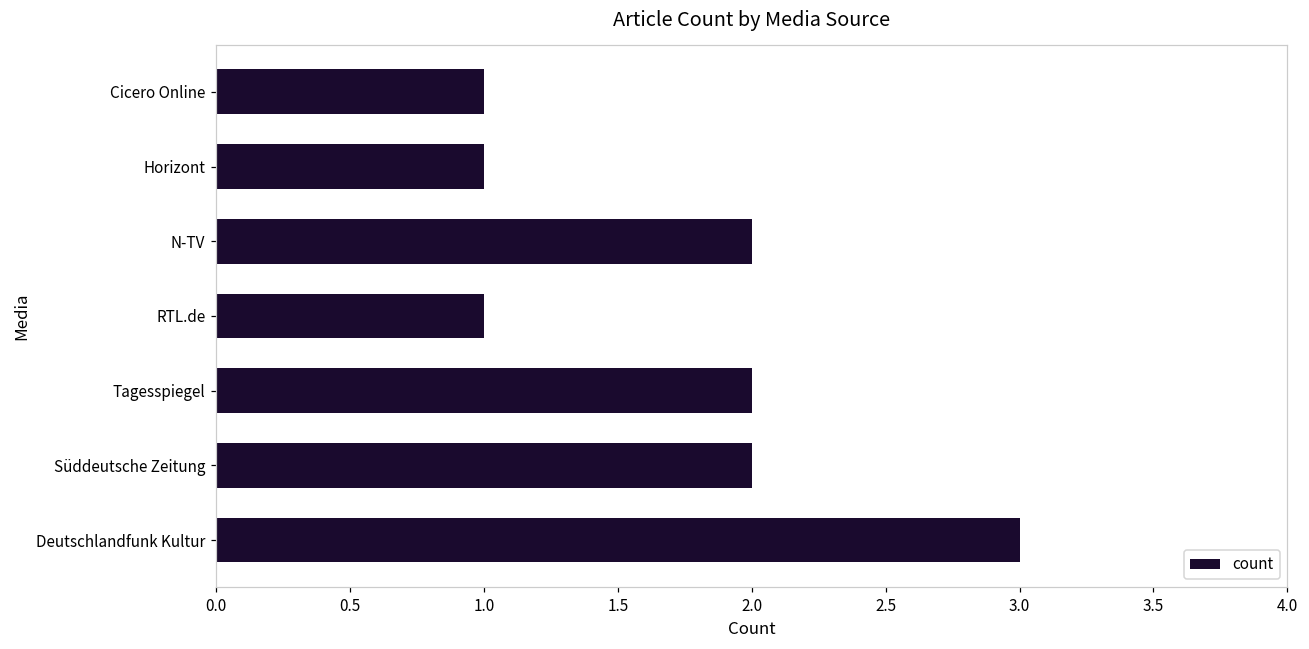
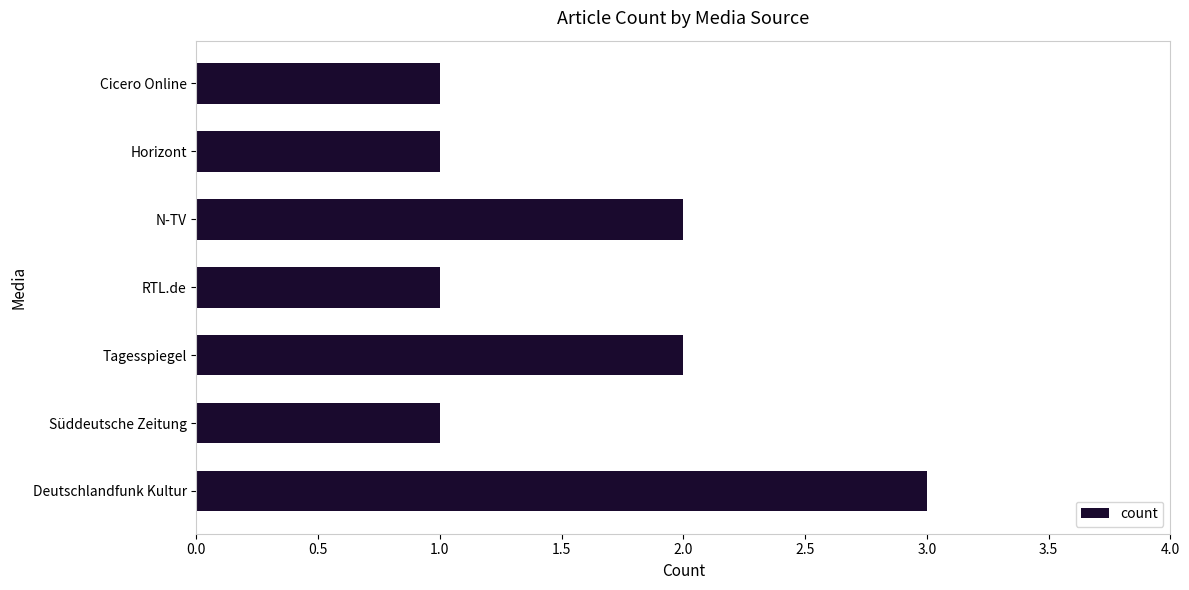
  {
    "Cicero Online": 1,
    "Horizont": 1,
    "N-TV": 2,
    "RTL.de": 1,
    "Tagesspiegel": 2,
-   "Süddeutsche Zeitung": 2,
+   "Süddeutsche Zeitung": 1,
    "Deutschlandfunk Kultur": 3
  }
